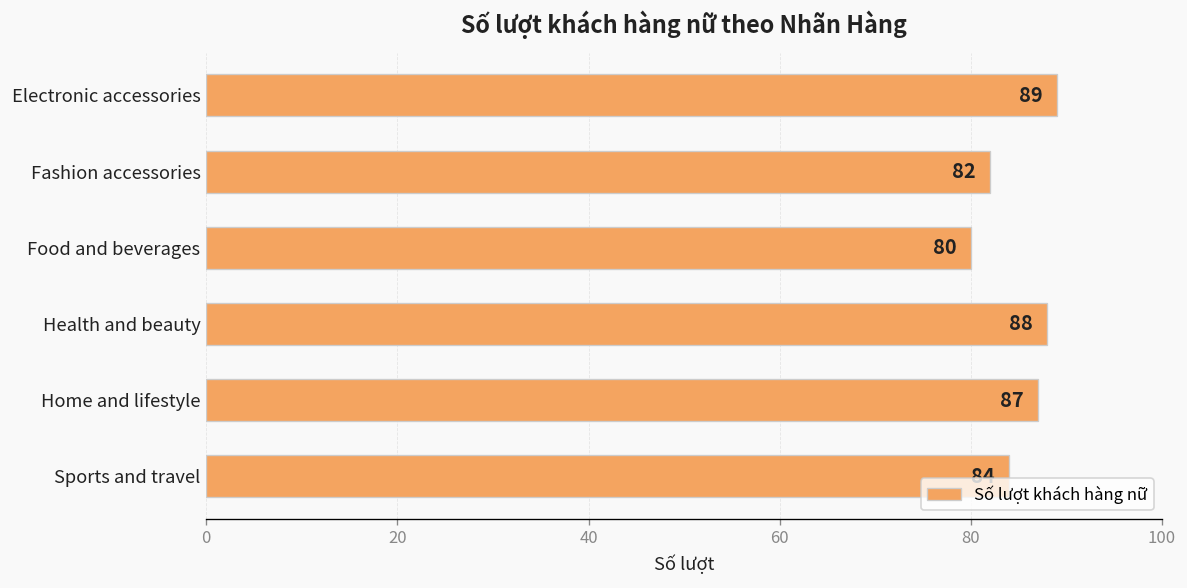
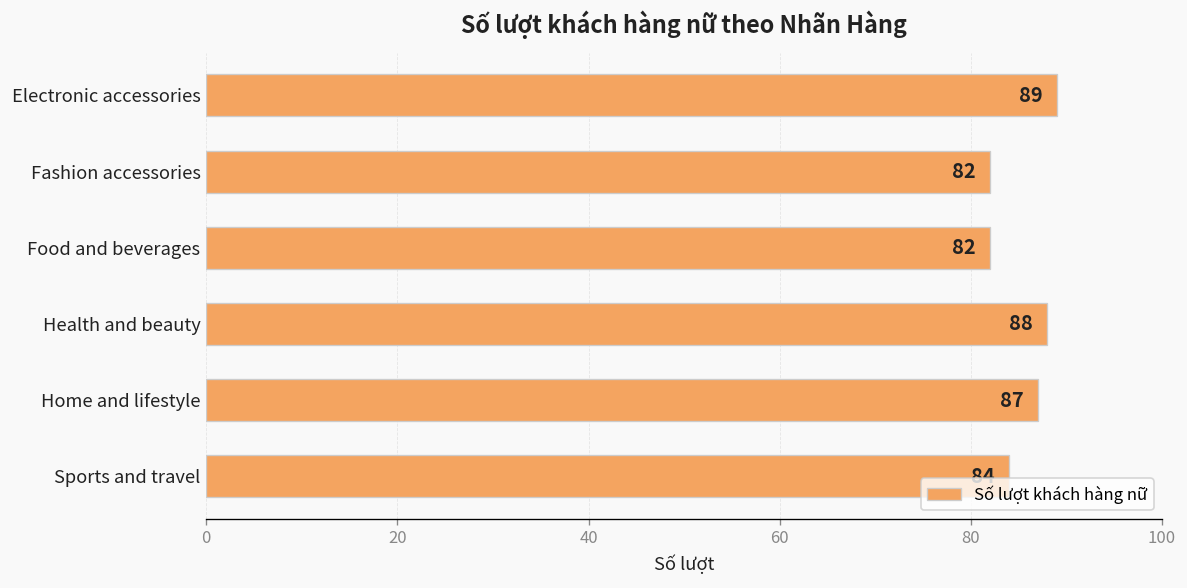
  {
    "Electronic accessories": 89,
    "Fashion accessories": 82,
-   "Food and beverages": 80,
+   "Food and beverages": 82,
    "Health and beauty": 88,
    "Home and lifestyle": 87
  }
